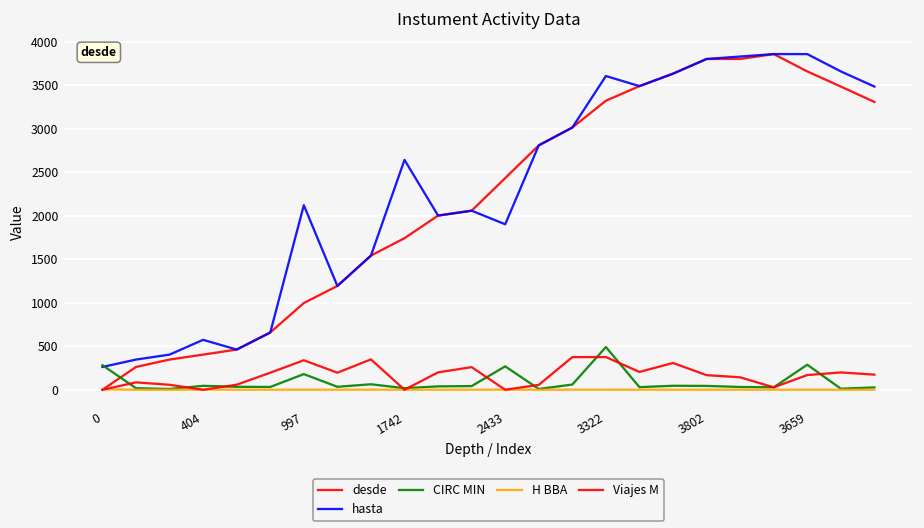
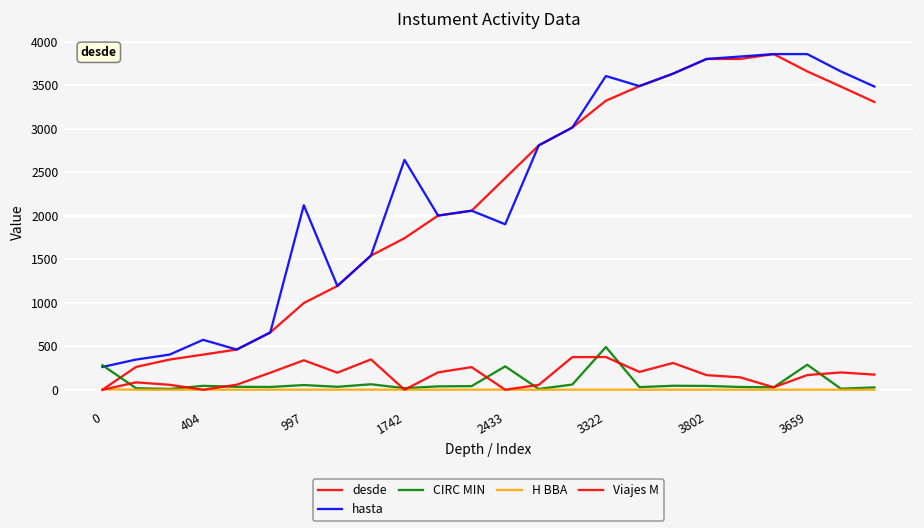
  {
    "hasta": {
      "404": 600,
      "997": 2100,
      "1742": 2600,
      "2433": 1900,
      "3322": 3600,
      "3659": 3900
    },
    "CIRC MIN": {
      "404": 0,
-     "997": 200,
+     "997": 100,
      "2433": 300,
      "3322": 500,
      "3802": 0,
      "3659": 300
    },
    "H BBA": {
      "997": 0,
      "3322": 0,
      "3802": 0,
      "3659": 0
    }
  }
